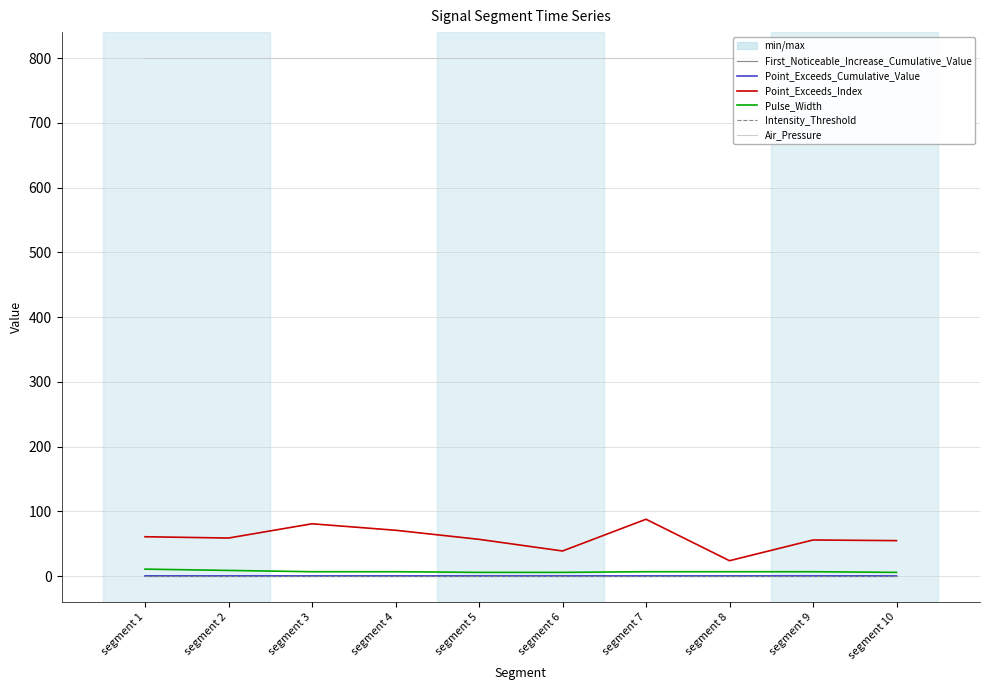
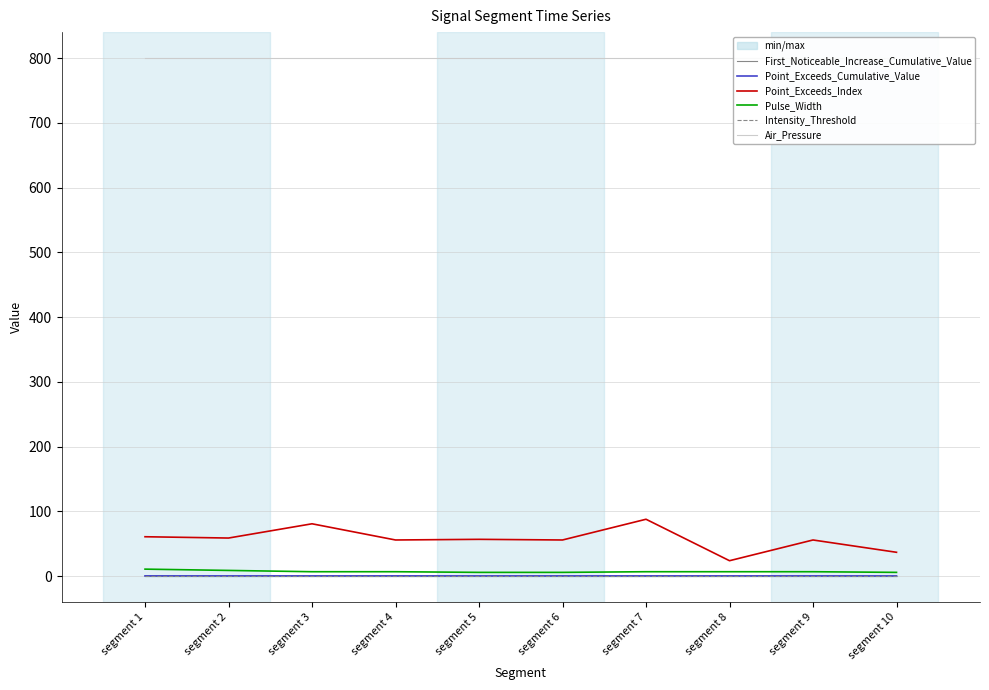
  {
    "Point_Exceeds_Index": {
      "segment 1": 60,
      "segment 2": 60,
      "segment 3": 80,
-     "segment 4": 70,
+     "segment 4": 60,
      "segment 5": 60,
-     "segment 6": 40,
+     "segment 6": 60,
      "segment 7": 90,
      "segment 8": 20,
      "segment 9": 60,
-     "segment 10": 60
+     "segment 10": 40
    },
    "Pulse_Width": {
      "segment 1": 10,
      "segment 2": 10,
      "segment 3": 10,
      "segment 4": 10,
      "segment 5": 10,
      "segment 6": 10,
      "segment 7": 10,
      "segment 8": 10,
      "segment 9": 10,
      "segment 10": 10
    }
  }
